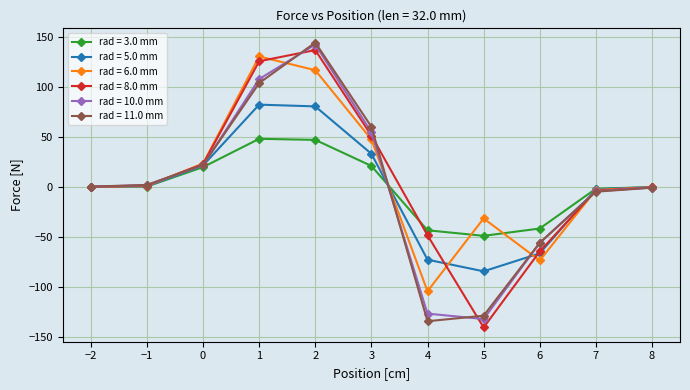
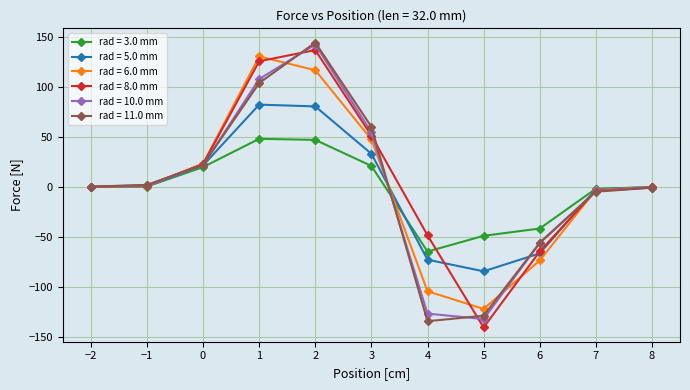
  {
    "rad = 3.0 mm": {
      "1": 50,
      "2": 50,
      "3": 20,
-     "4": -40,
+     "4": -60,
      "5": -50,
      "6": -40
    },
    "rad = 5.0 mm": {
      "1": 80,
      "2": 80,
      "3": 30,
      "4": -70,
      "5": -80
    },
    "rad = 6.0 mm": {
      "1": 130,
      "2": 120,
      "3": 50,
      "4": -100,
-     "5": -30,
+     "5": -120,
      "6": -70
    },
    "rad = 8.0 mm": {
      "1": 130,
      "2": 140,
      "3": 50,
      "4": -50,
      "5": -140
    },
    "rad = 10.0 mm": {
      "1": 110,
      "3": 50,
      "4": -130,
      "5": -130
    },
    "rad = 11.0 mm": {
      "1": 100,
      "3": 60,
      "4": -130,
      "5": -130
    }
  }
